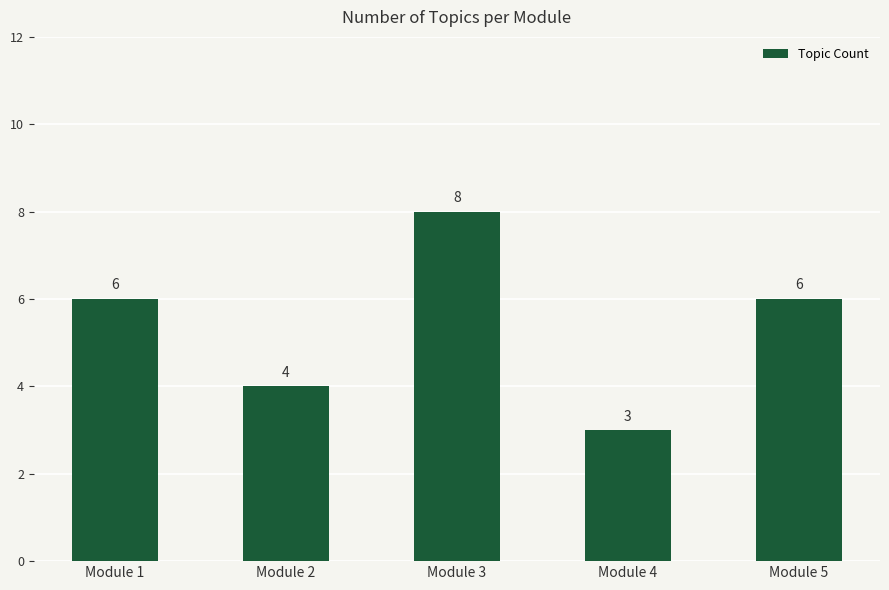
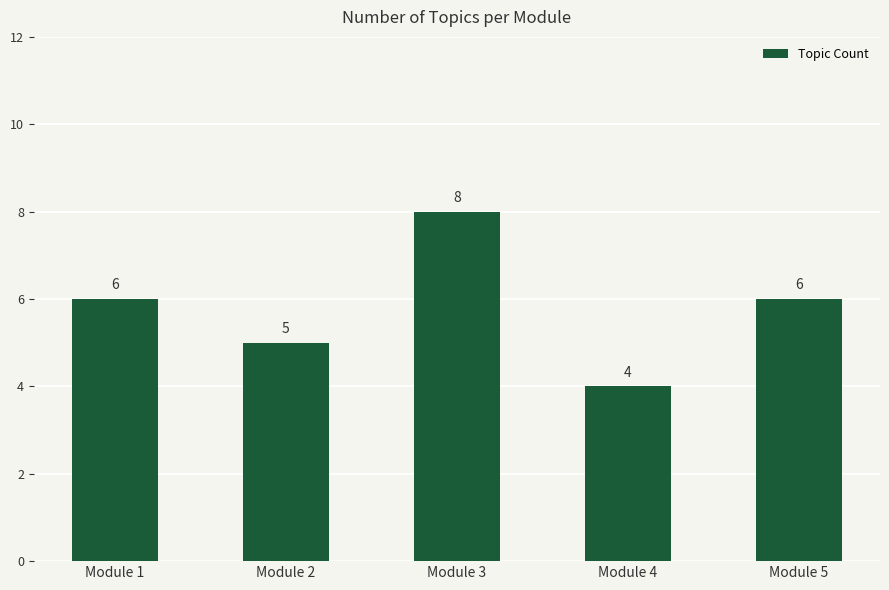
  {
    "Module 1": 6,
-   "Module 2": 4,
+   "Module 2": 5,
    "Module 3": 8,
-   "Module 4": 3,
+   "Module 4": 4,
    "Module 5": 6
  }
